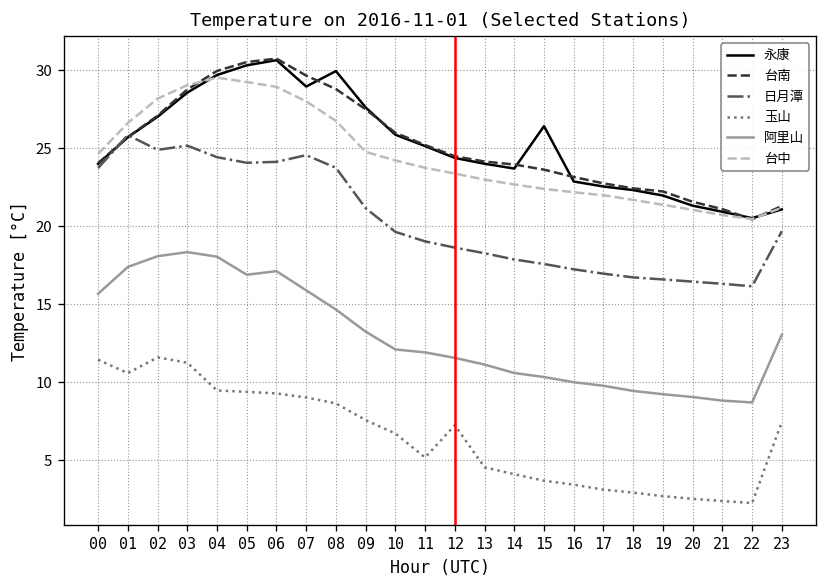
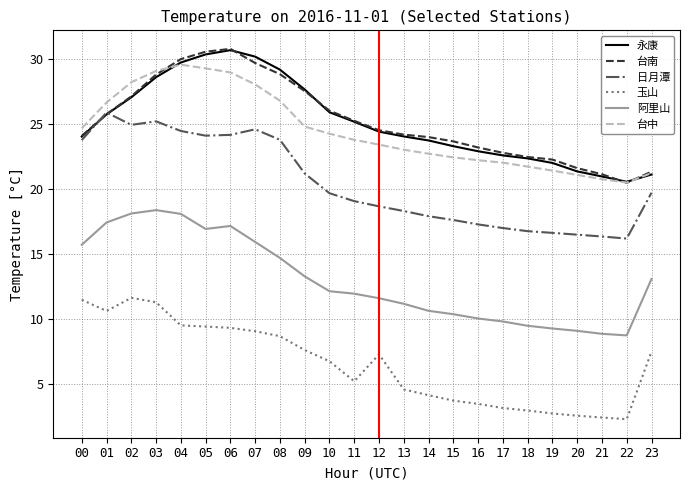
  {
    "永康": {
      "03": 28.6,
      "05": 30.3,
-     "07": 29.0,
-     "08": 30.0,
+     "07": 30.2,
+     "08": 29.2,
      "14": 23.7,
-     "15": 26.4,
+     "15": 23.3,
      "16": 22.9,
      "17": 22.6,
      "19": 22.0,
      "20": 21.3
    }
  }
